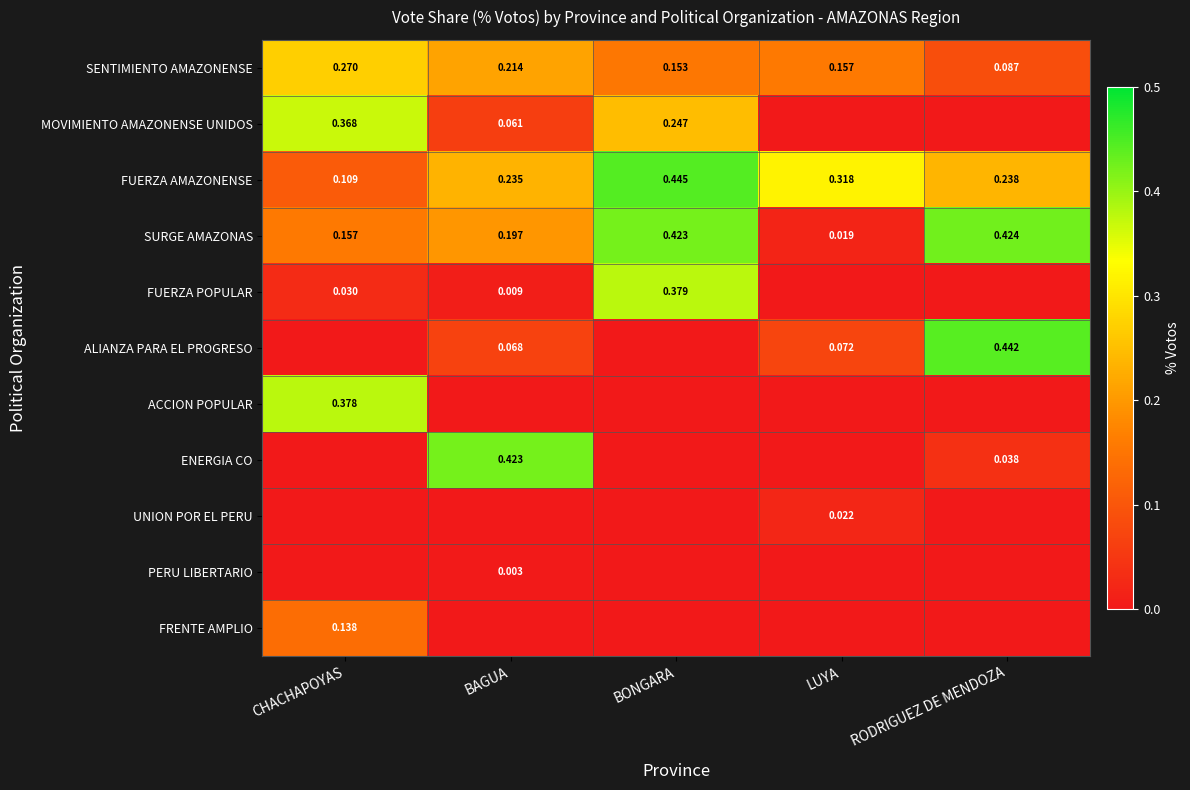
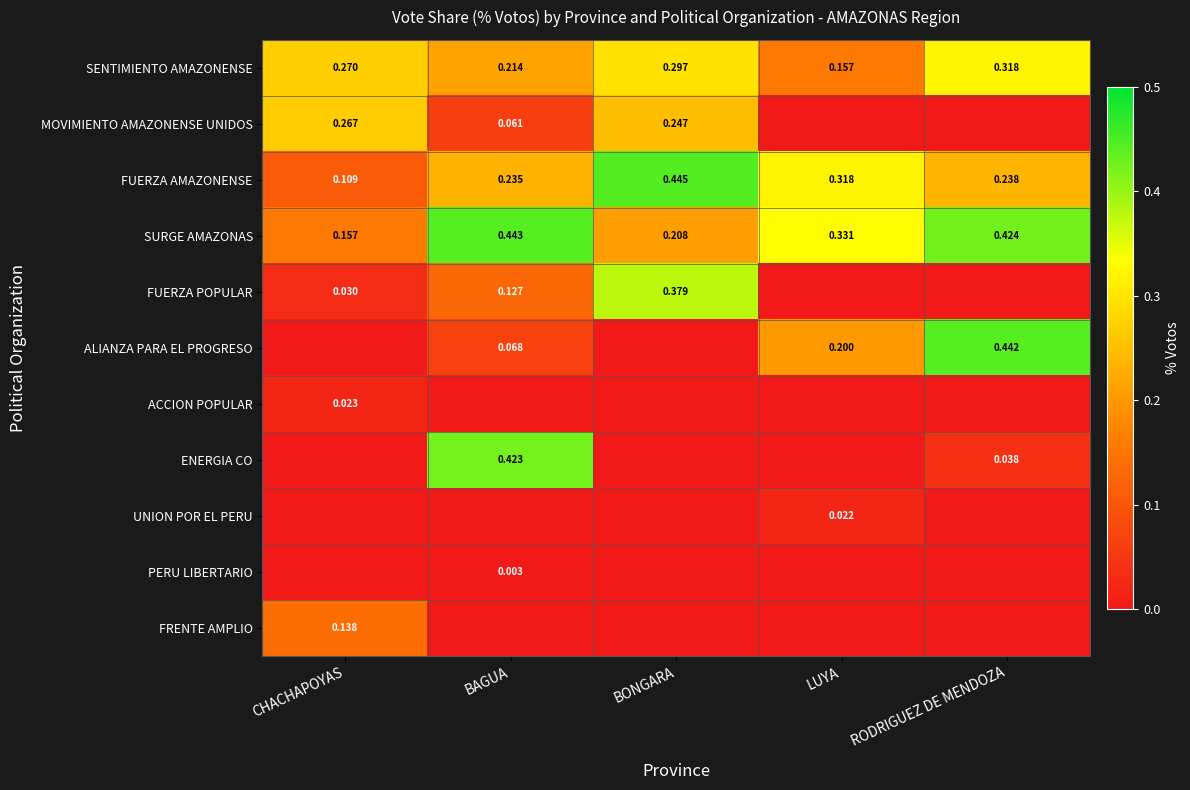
  {
    "SENTIMIENTO AMAZONENSE": {
      "CHACHAPOYAS": 0.270,
      "BAGUA": 0.214,
-     "BONGARA": 0.153,
+     "BONGARA": 0.297,
      "LUYA": 0.157,
-     "RODRIGUEZ DE MENDOZA": 0.087
+     "RODRIGUEZ DE MENDOZA": 0.318
    },
    "MOVIMIENTO AMAZONENSE UNIDOS": {
-     "CHACHAPOYAS": 0.368,
+     "CHACHAPOYAS": 0.267,
      "BAGUA": 0.061,
      "BONGARA": 0.247
    },
    "FUERZA AMAZONENSE": {
      "CHACHAPOYAS": 0.109,
      "BAGUA": 0.235,
      "BONGARA": 0.445,
      "LUYA": 0.318,
      "RODRIGUEZ DE MENDOZA": 0.238
    },
    "SURGE AMAZONAS": {
      "CHACHAPOYAS": 0.157,
-     "BAGUA": 0.197,
-     "BONGARA": 0.423,
-     "LUYA": 0.019,
+     "BAGUA": 0.443,
+     "BONGARA": 0.208,
+     "LUYA": 0.331,
      "RODRIGUEZ DE MENDOZA": 0.424
    },
    "FUERZA POPULAR": {
      "CHACHAPOYAS": 0.030,
-     "BAGUA": 0.009,
+     "BAGUA": 0.127,
      "BONGARA": 0.379
    },
    "ALIANZA PARA EL PROGRESO": {
      "BAGUA": 0.068,
-     "LUYA": 0.072,
+     "LUYA": 0.200,
      "RODRIGUEZ DE MENDOZA": 0.442
    },
    "ACCION POPULAR": {
-     "CHACHAPOYAS": 0.378
+     "CHACHAPOYAS": 0.023
    },
    "ENERGIA CO": {
      "BAGUA": 0.423,
      "RODRIGUEZ DE MENDOZA": 0.038
    },
    "UNION POR EL PERU": {
      "LUYA": 0.022
    },
    "PERU LIBERTARIO": {
      "BAGUA": 0.003
    },
    "FRENTE AMPLIO": {
      "CHACHAPOYAS": 0.138
    }
  }
